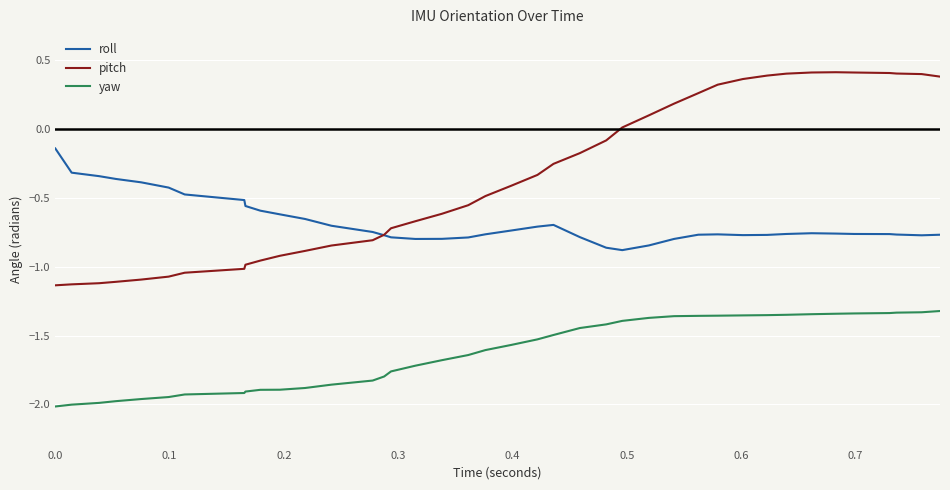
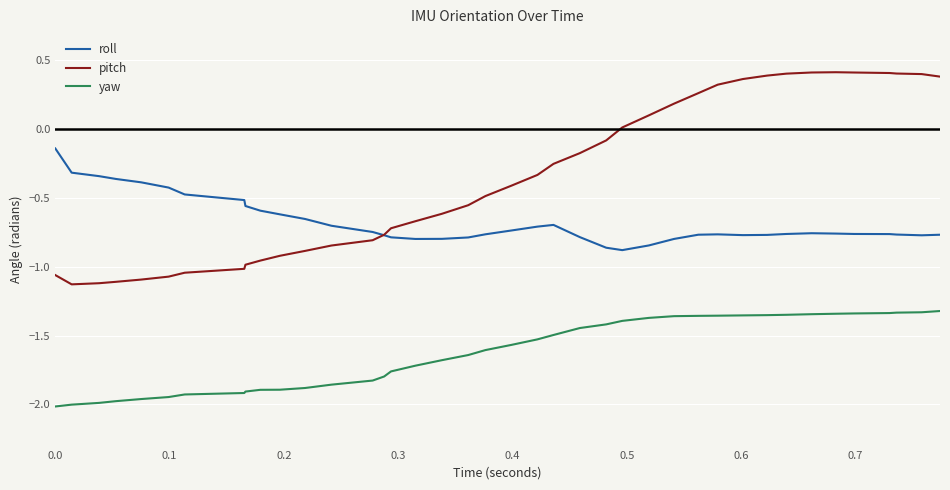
  {
    "roll": {
      "0.0": -0.14
    },
    "pitch": {
-     "0.0": -1.13
+     "0.0": -1.06
    },
    "yaw": {
      "0.0": -2.01
    }
  }
